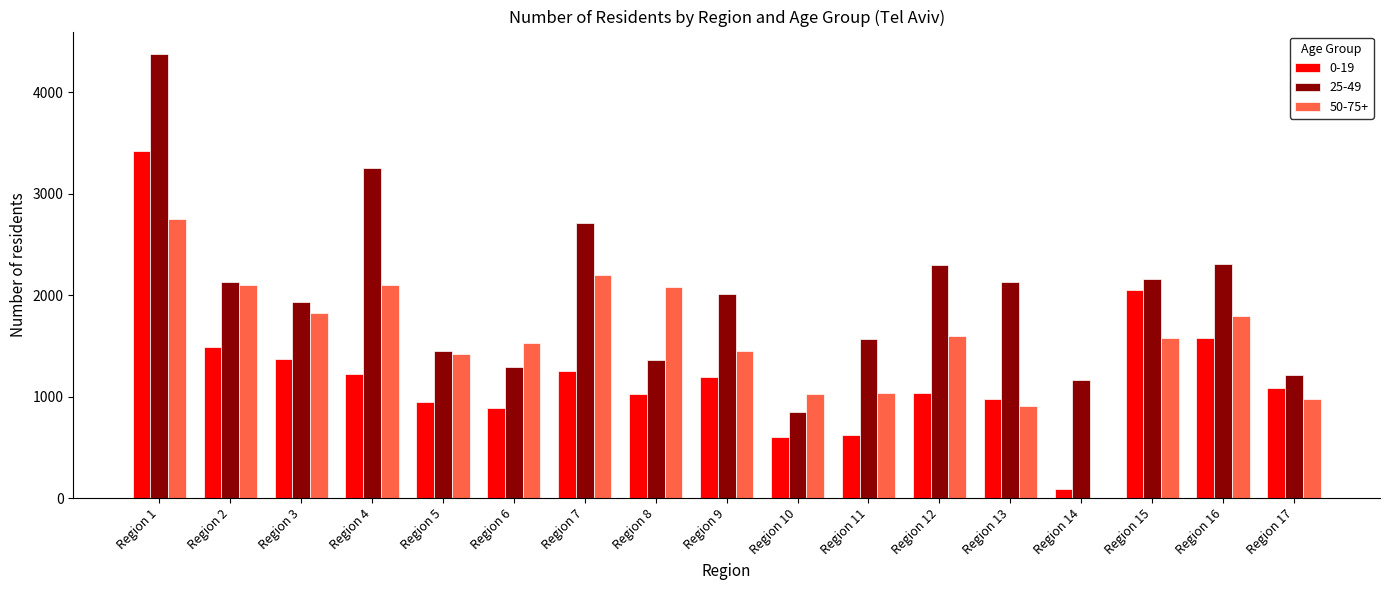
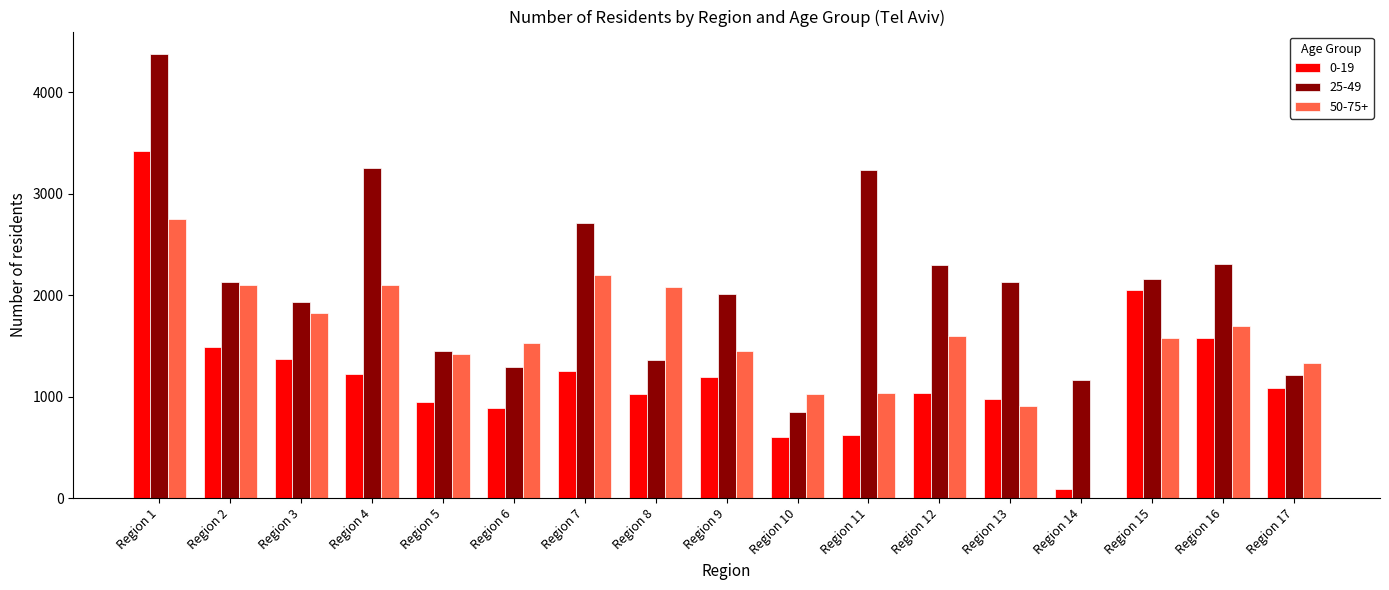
  {
    "0-19": {
      "Region 1": 3420,
      "Region 2": 1490,
      "Region 3": 1370,
      "Region 4": 1220,
      "Region 5": 950,
      "Region 6": 890,
      "Region 7": 1250,
      "Region 8": 1030,
      "Region 9": 1190,
      "Region 10": 610,
      "Region 11": 630,
      "Region 12": 1040,
      "Region 13": 970,
      "Region 14": 90,
      "Region 15": 2050,
      "Region 16": 1580,
      "Region 17": 1090
    },
    "25-49": {
      "Region 1": 4380,
      "Region 2": 2130,
      "Region 3": 1930,
      "Region 4": 3250,
      "Region 5": 1450,
      "Region 6": 1290,
      "Region 7": 2710,
      "Region 8": 1360,
      "Region 9": 2020,
      "Region 10": 850,
-     "Region 11": 1570,
+     "Region 11": 3230,
      "Region 12": 2300,
      "Region 13": 2130,
      "Region 14": 1160,
      "Region 15": 2160,
      "Region 16": 2310,
      "Region 17": 1220
    },
    "50-75+": {
      "Region 1": 2760,
      "Region 2": 2100,
      "Region 3": 1820,
      "Region 4": 2100,
      "Region 5": 1420,
      "Region 6": 1530,
      "Region 7": 2200,
      "Region 8": 2080,
      "Region 9": 1450,
      "Region 10": 1020,
      "Region 11": 1030,
      "Region 12": 1600,
      "Region 13": 910,
      "Region 14": 0,
      "Region 15": 1580,
-     "Region 16": 1800,
-     "Region 17": 980
+     "Region 16": 1700,
+     "Region 17": 1330
    }
  }
